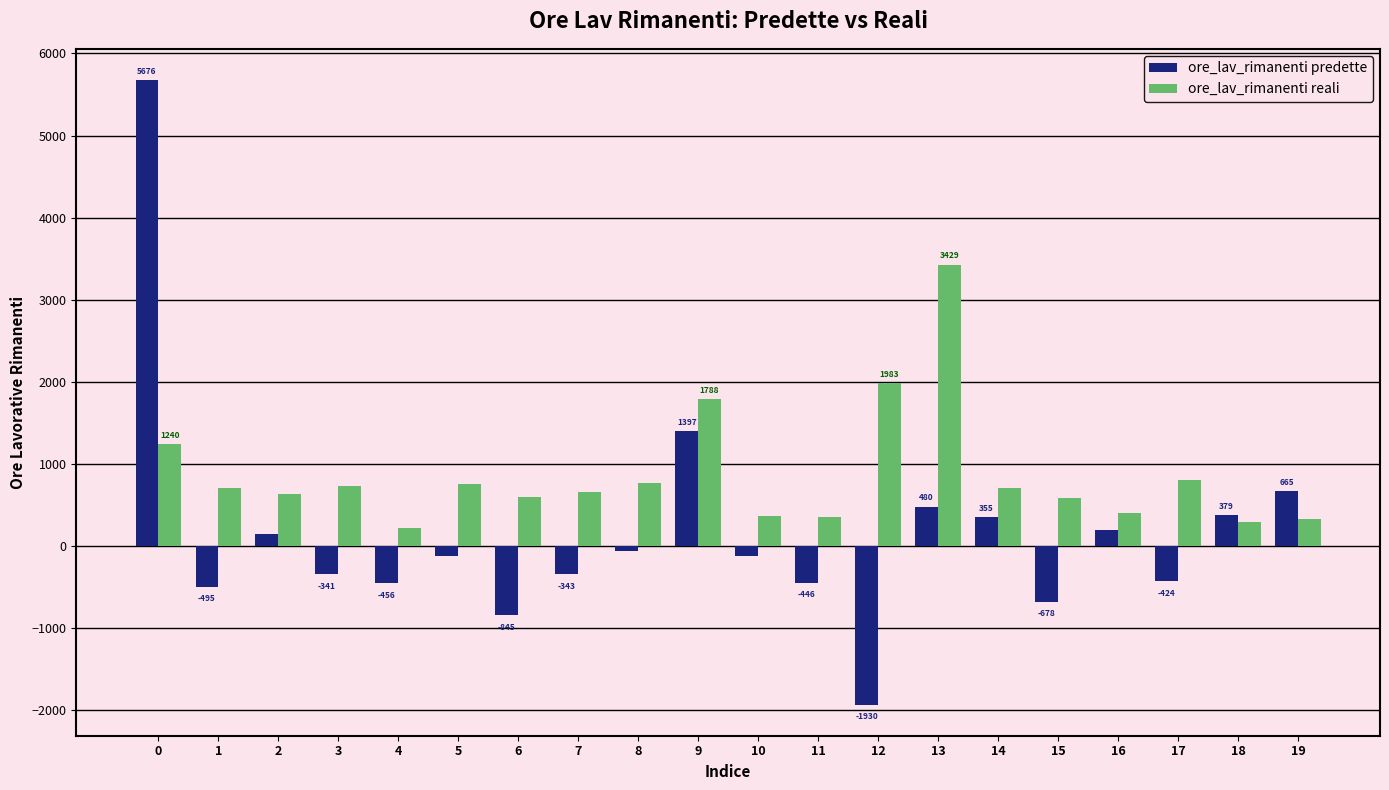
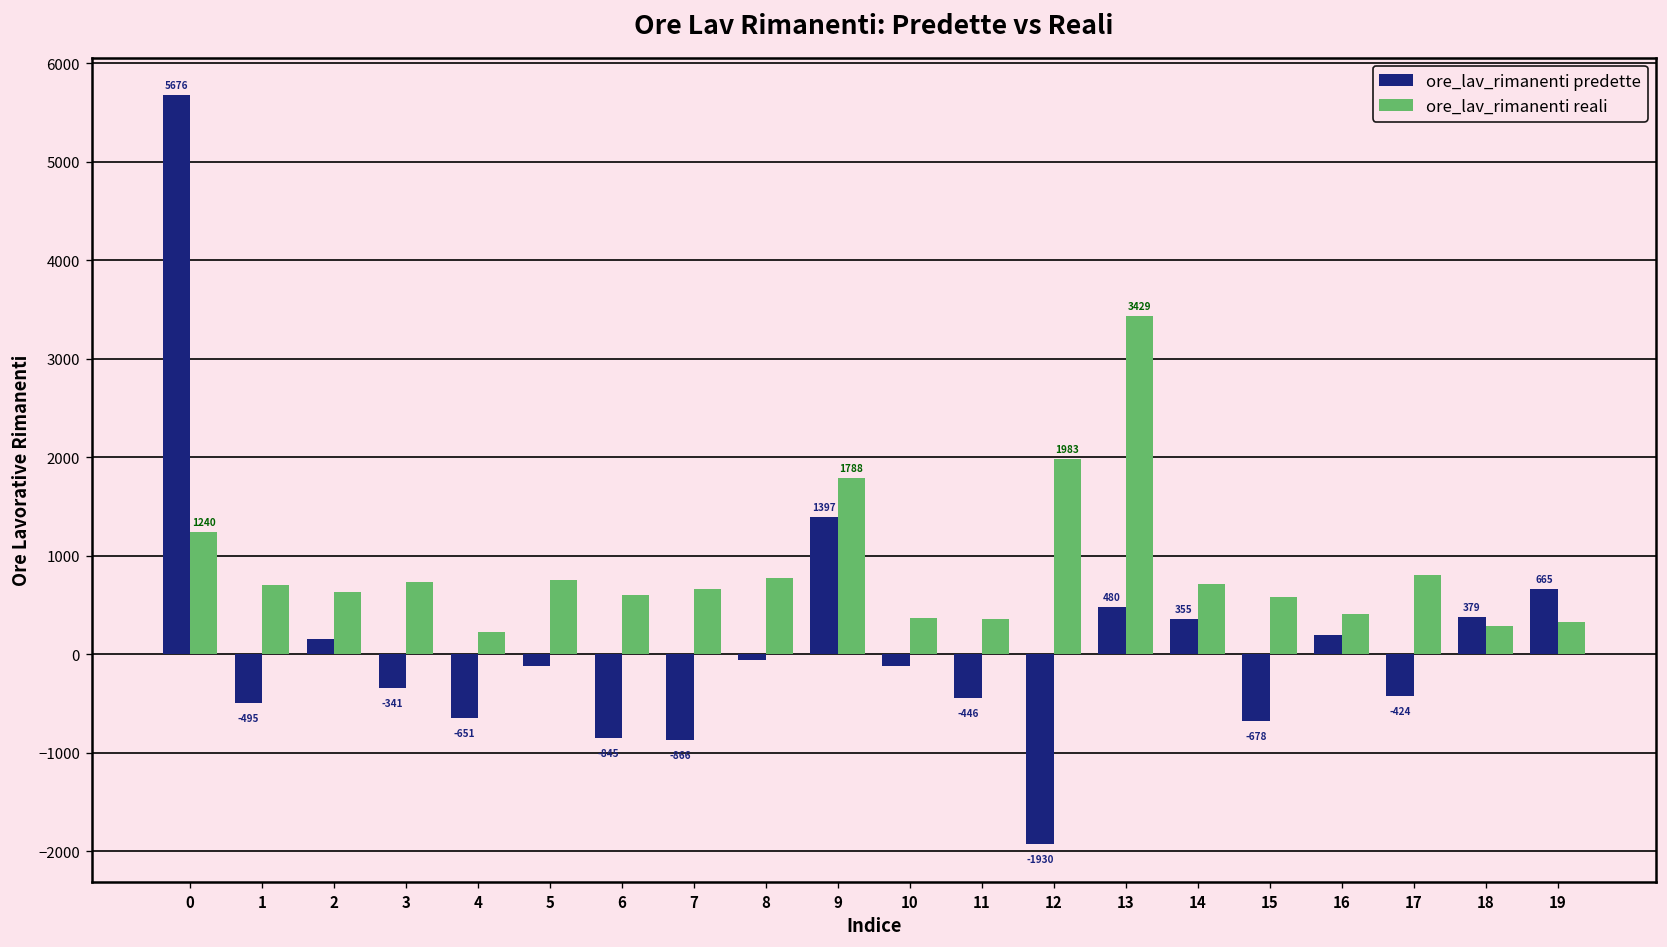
  {
    "ore_lav_rimanenti predette": {
      "0": 5676,
      "1": -495,
      "3": -341,
-     "4": -456,
+     "4": -651,
      "6": -845,
-     "7": -343,
+     "7": -866,
      "9": 1397,
      "11": -446,
      "12": -1930,
      "13": 480,
      "14": 355,
      "15": -678,
      "17": -424,
      "18": 379,
      "19": 665
    },
    "ore_lav_rimanenti reali": {
      "0": 1240,
      "9": 1788,
      "12": 1983,
      "13": 3429
    }
  }
